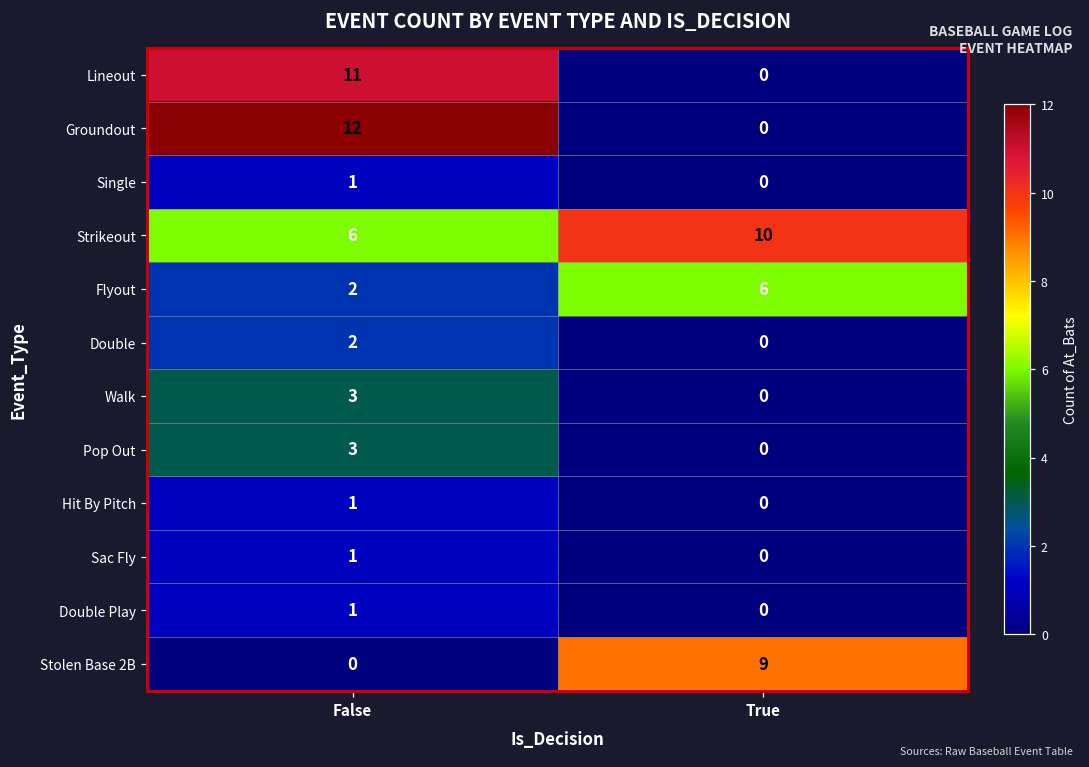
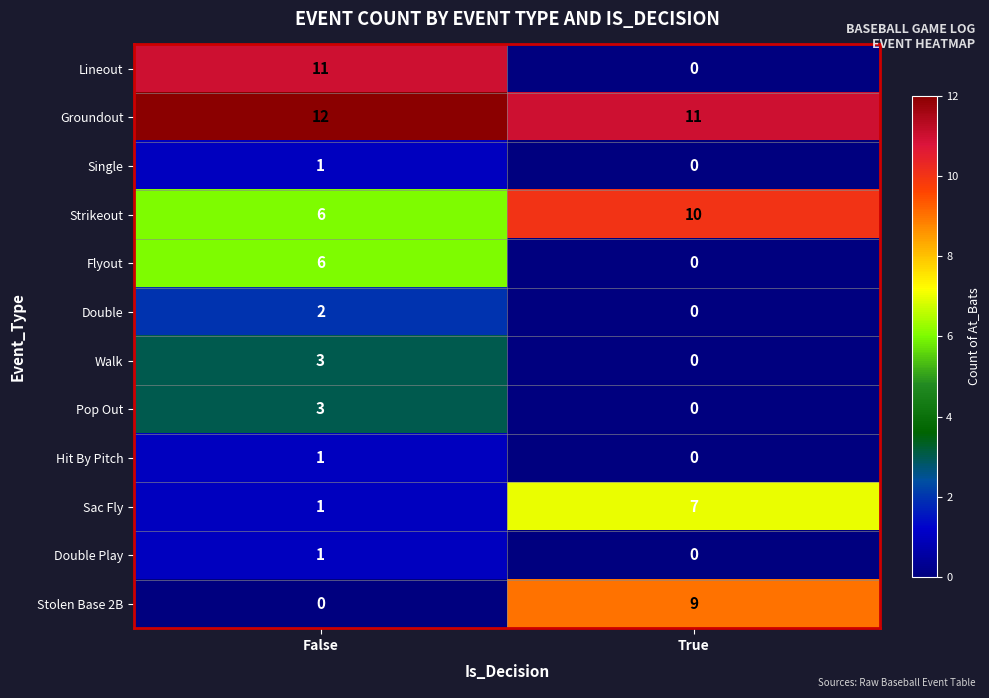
  {
    "Lineout": {
      "False": 11,
      "True": 0
    },
    "Groundout": {
      "False": 12,
-     "True": 0
+     "True": 11
    },
    "Single": {
      "False": 1,
      "True": 0
    },
    "Strikeout": {
      "False": 6,
      "True": 10
    },
    "Flyout": {
-     "False": 2,
-     "True": 6
+     "False": 6,
+     "True": 0
    },
    "Double": {
      "False": 2,
      "True": 0
    },
    "Walk": {
      "False": 3,
      "True": 0
    },
    "Pop Out": {
      "False": 3,
      "True": 0
    },
    "Hit By Pitch": {
      "False": 1,
      "True": 0
    },
    "Sac Fly": {
      "False": 1,
-     "True": 0
+     "True": 7
    },
    "Double Play": {
      "False": 1,
      "True": 0
    },
    "Stolen Base 2B": {
      "False": 0,
      "True": 9
    }
  }
